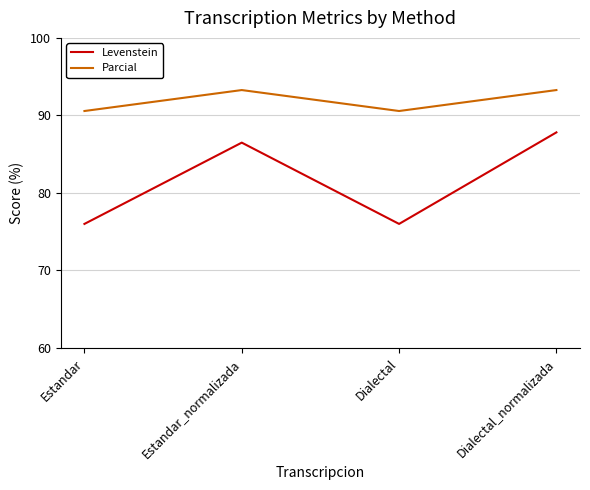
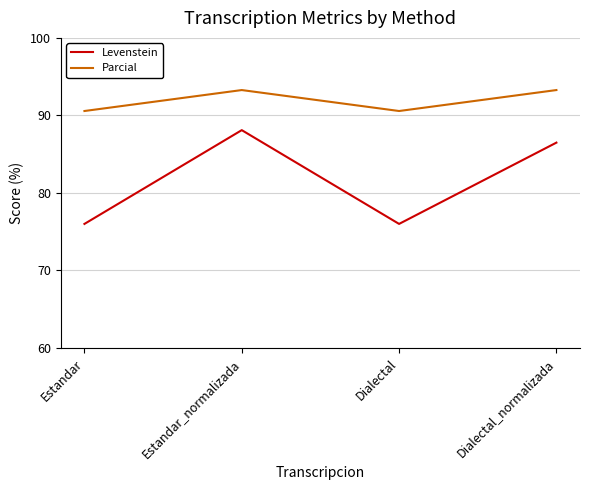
  {
    "Levenstein": {
      "Estandar": 76,
-     "Estandar_normalizada": 86,
+     "Estandar_normalizada": 88,
      "Dialectal": 76,
-     "Dialectal_normalizada": 88
+     "Dialectal_normalizada": 86
    },
    "Parcial": {
      "Estandar": 91,
      "Estandar_normalizada": 93,
      "Dialectal": 91,
      "Dialectal_normalizada": 93
    }
  }
